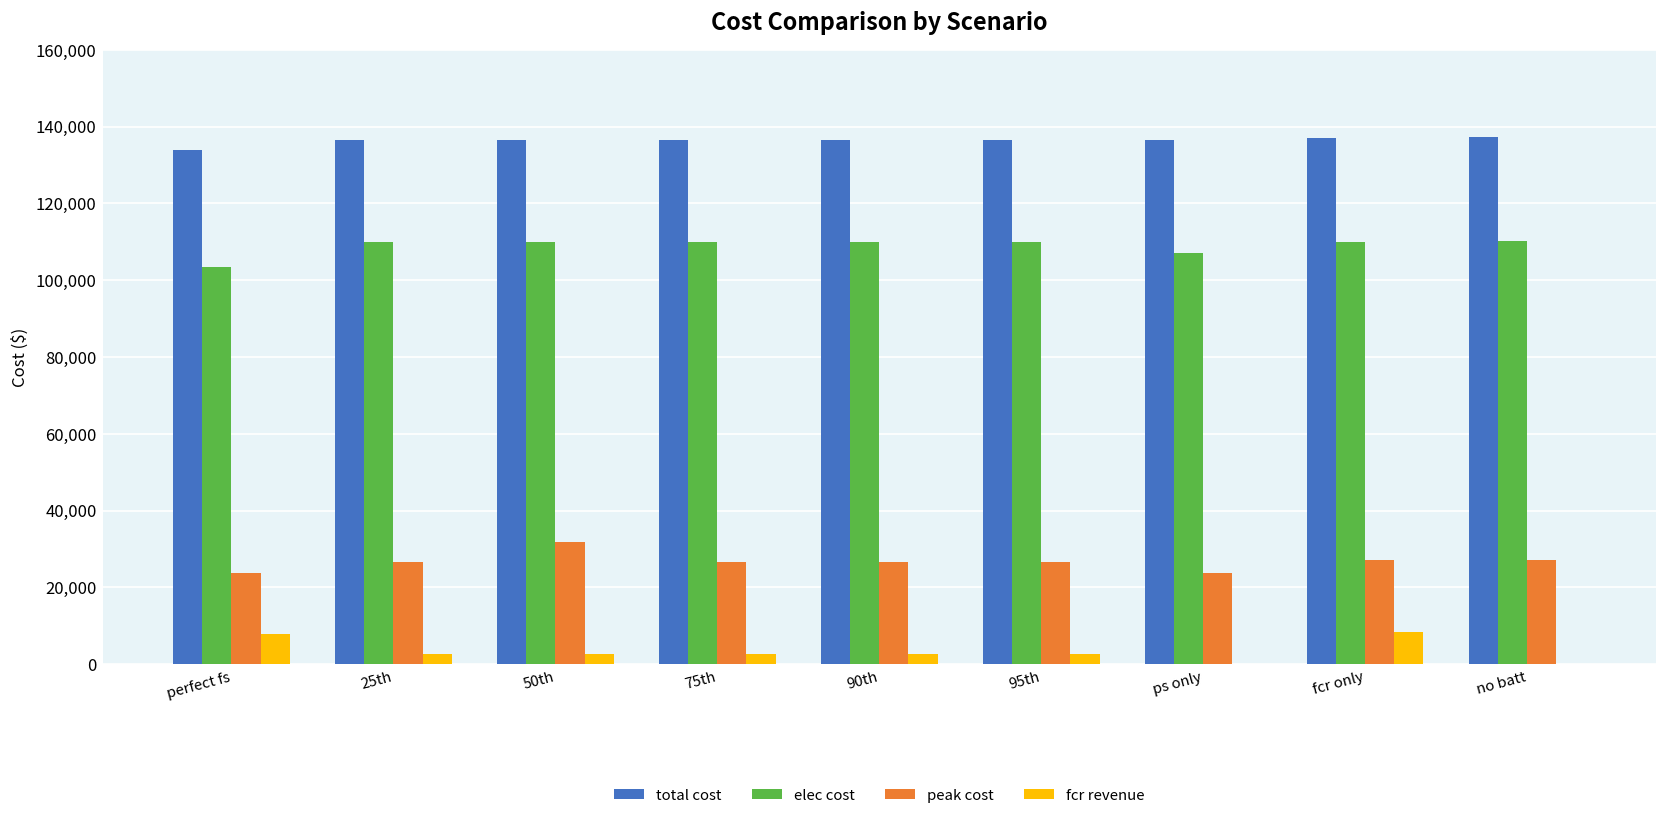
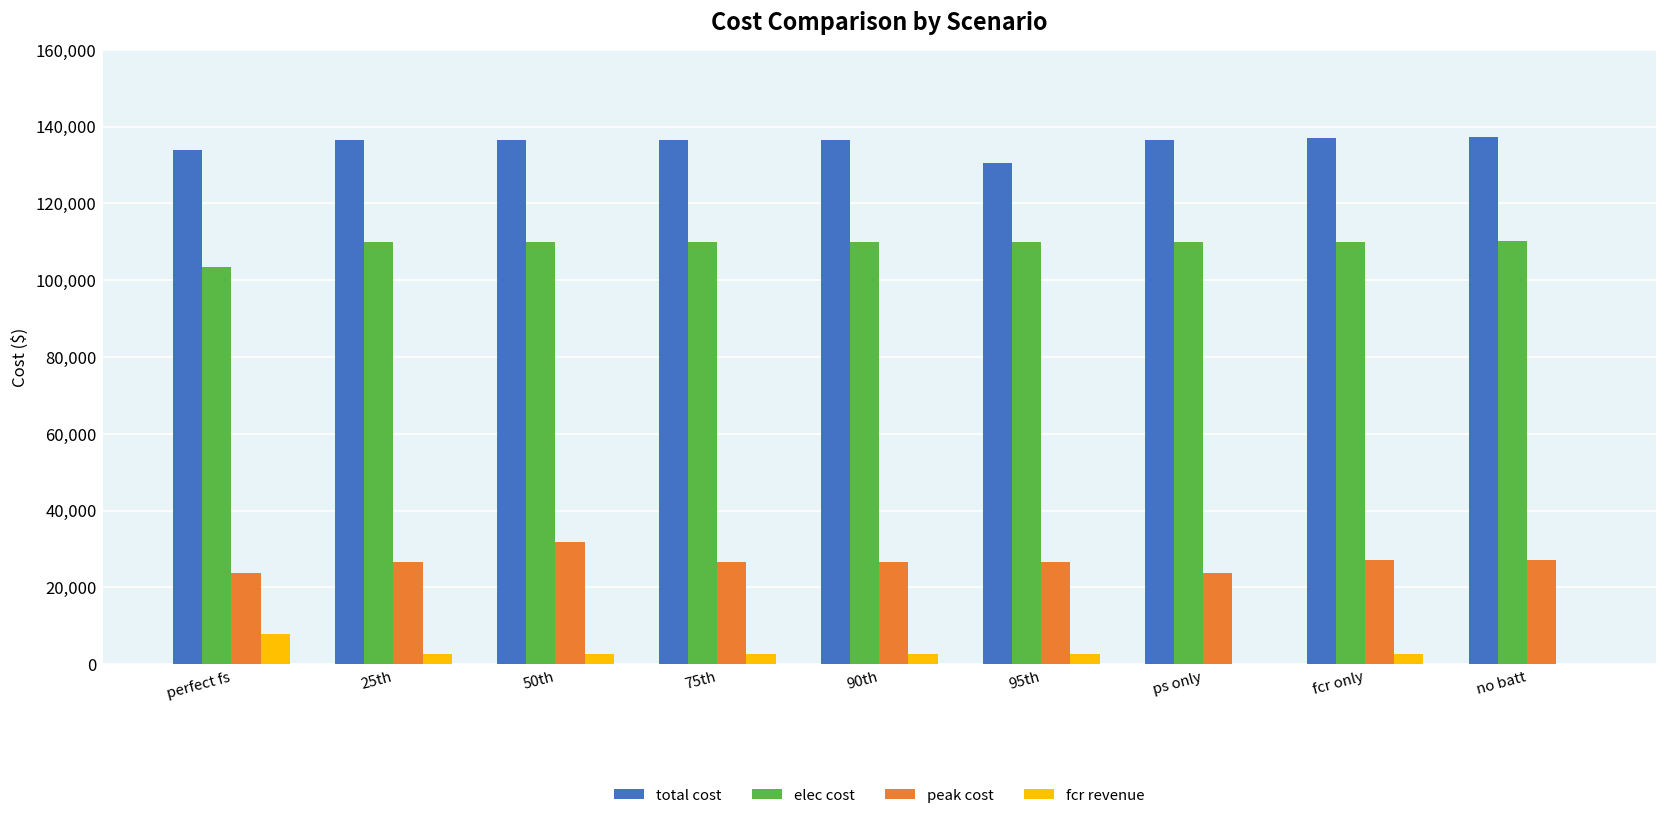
  {
    "total cost": {
      "perfect fs": "134,000",
      "25th": "137,000",
      "50th": "137,000",
      "75th": "137,000",
      "90th": "137,000",
-     "95th": "137,000",
+     "95th": "131,000",
      "ps only": "136,000",
      "fcr only": "137,000",
      "no batt": "137,000"
    },
    "elec cost": {
      "perfect fs": "103,000",
      "25th": "110,000",
      "50th": "110,000",
      "75th": "110,000",
      "90th": "110,000",
      "95th": "110,000",
-     "ps only": "107,000",
+     "ps only": "110,000",
      "fcr only": "110,000",
      "no batt": "110,000"
    },
    "peak cost": {
      "perfect fs": "24,000",
      "25th": "27,000",
      "50th": "32,000",
      "75th": "27,000",
      "90th": "27,000",
      "95th": "27,000",
      "ps only": "24,000",
      "fcr only": "27,000",
      "no batt": "27,000"
    },
    "fcr revenue": {
      "perfect fs": "8,000",
      "25th": "3,000",
      "50th": "3,000",
      "75th": "3,000",
      "90th": "3,000",
      "95th": "3,000",
      "ps only": "0",
-     "fcr only": "8,000",
+     "fcr only": "3,000",
      "no batt": "0"
    }
  }
